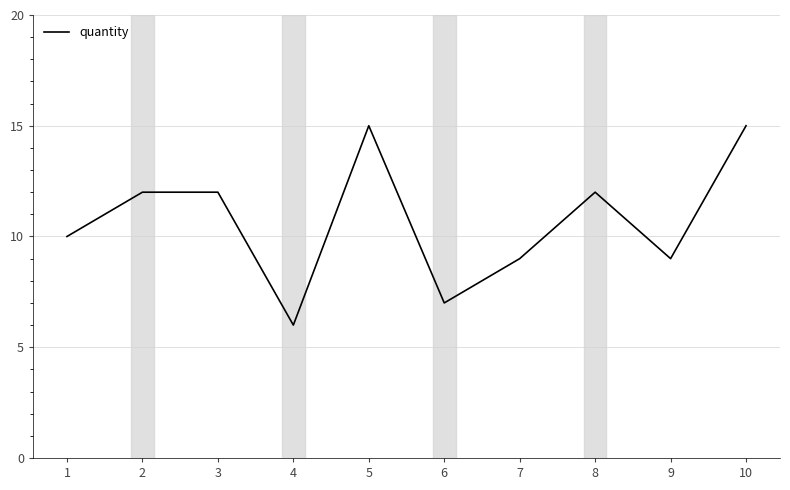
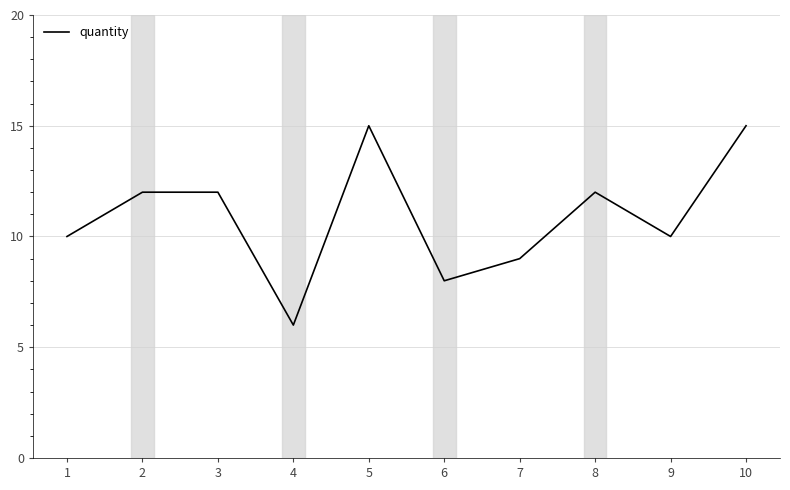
  {
    "1": 10,
    "2": 12,
    "3": 12,
    "4": 6,
    "5": 15,
-   "6": 7,
+   "6": 8,
    "7": 9,
    "8": 12,
-   "9": 9,
+   "9": 10,
    "10": 15
  }
